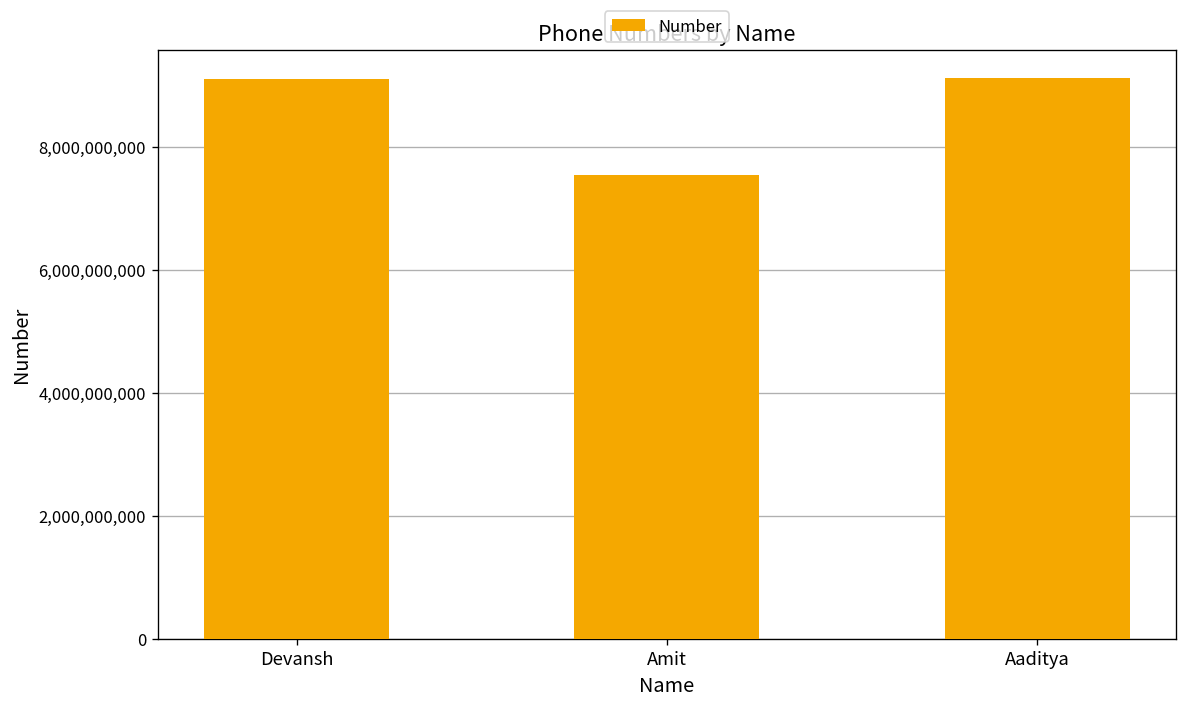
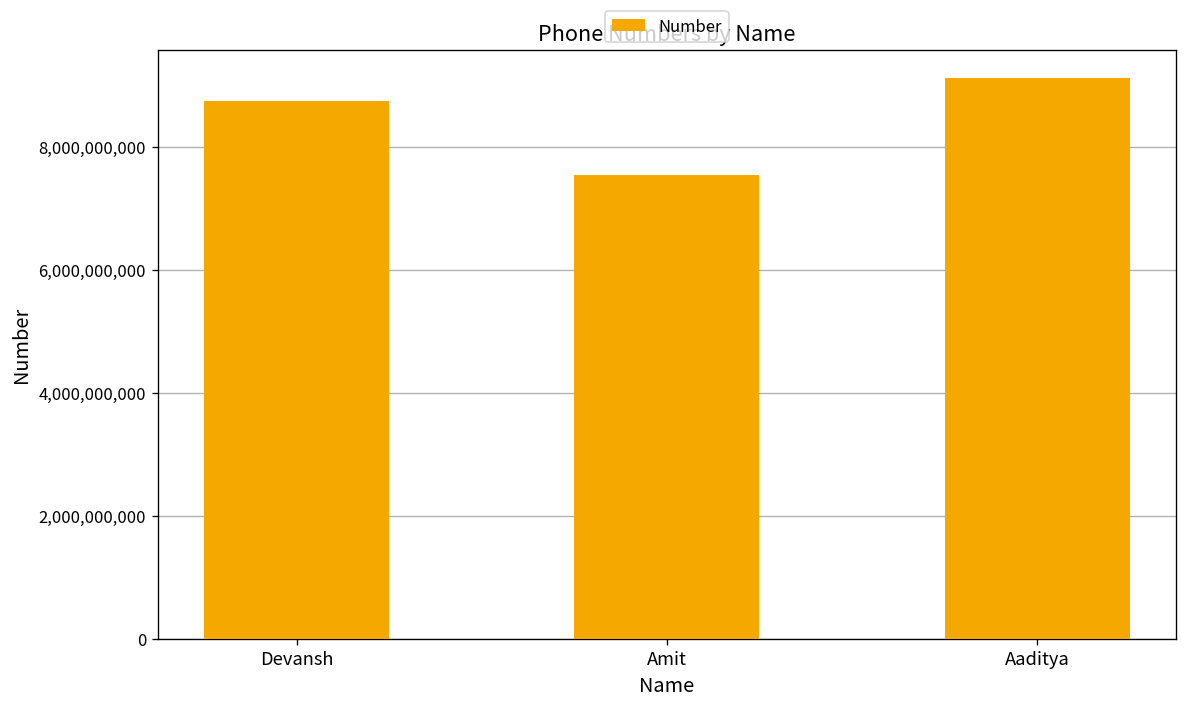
  {
-   "Devansh": "9,100,000,000",
+   "Devansh": "8,700,000,000",
    "Amit": "7,500,000,000",
    "Aaditya": "9,100,000,000"
  }
